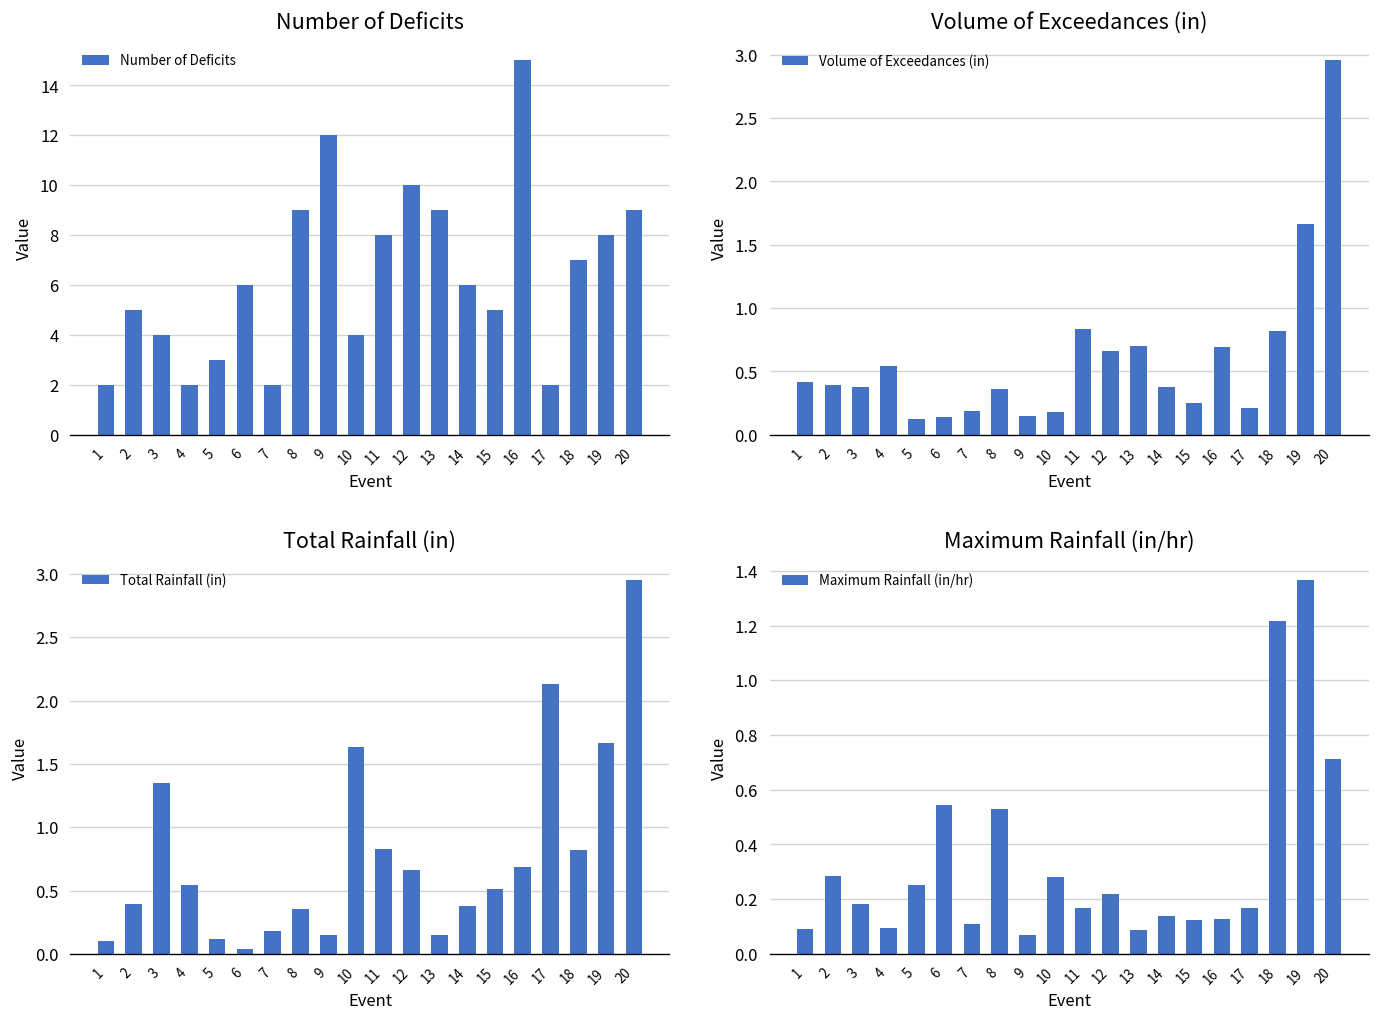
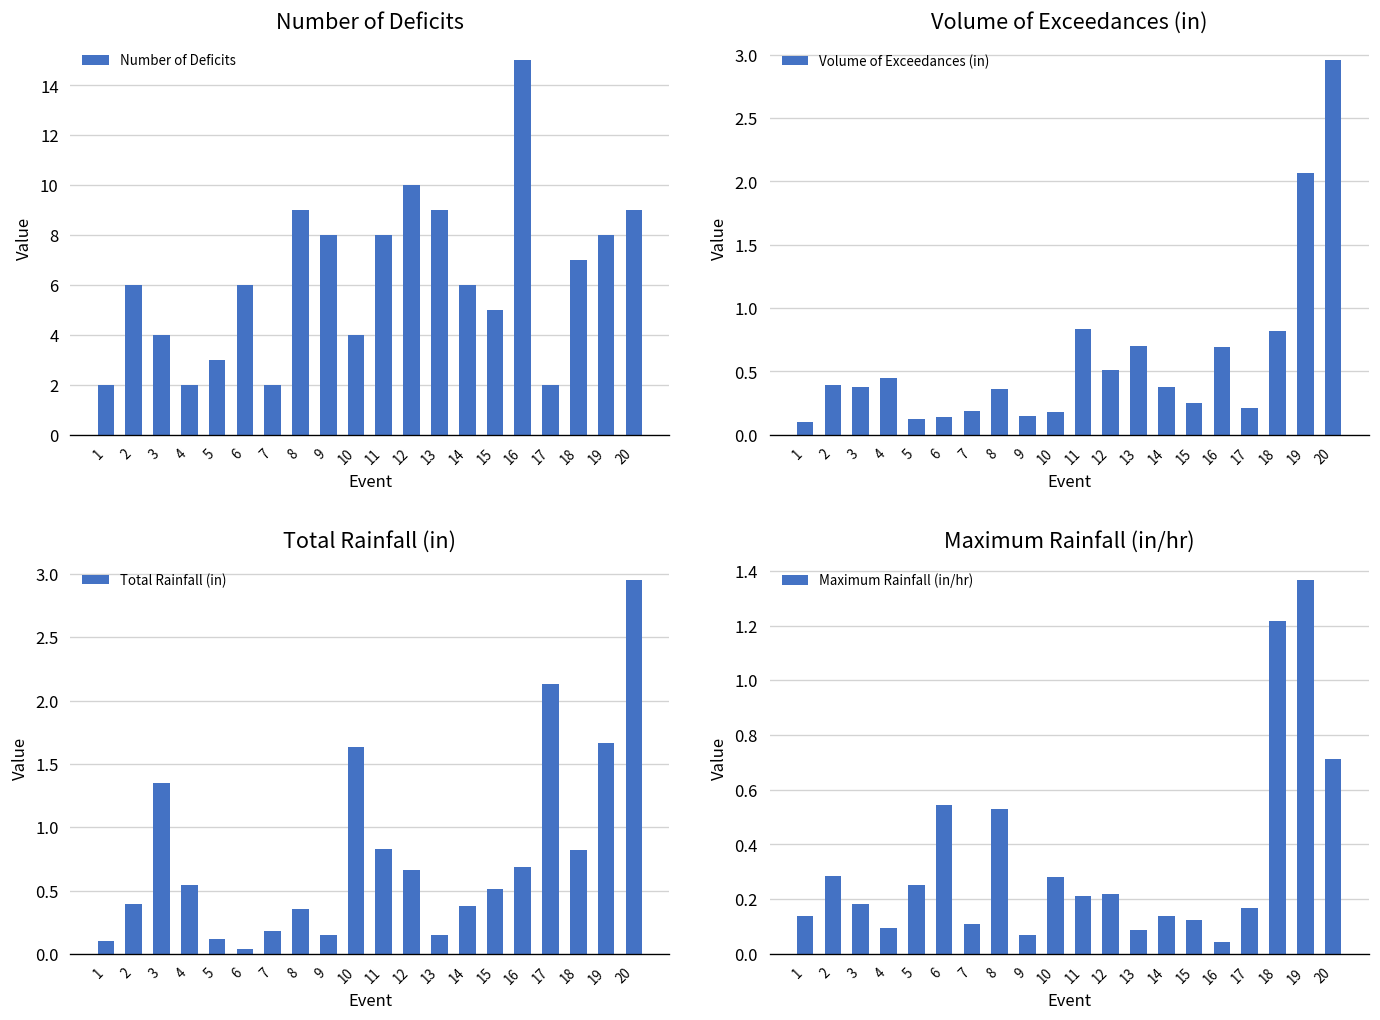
  {
    "Number of Deficits": {
      "1": 2,
-     "2": 5,
+     "2": 6,
      "3": 4,
      "4": 2,
      "5": 3,
      "6": 6,
      "7": 2,
      "8": 9,
-     "9": 12,
+     "9": 8,
      "10": 4,
      "11": 8,
      "12": 10,
      "13": 9,
      "14": 6,
      "15": 5,
      "16": 15,
      "17": 2,
      "18": 7,
      "19": 8,
      "20": 9
    },
    "Volume of Exceedances (in)": {
-     "1": 0.42,
+     "1": 0.10,
      "2": 0.39,
      "3": 0.38,
-     "4": 0.54,
+     "4": 0.45,
      "5": 0.12,
      "6": 0.14,
      "7": 0.18,
      "8": 0.36,
      "9": 0.15,
      "10": 0.18,
      "11": 0.83,
-     "12": 0.66,
+     "12": 0.51,
      "13": 0.70,
      "14": 0.38,
      "15": 0.25,
      "16": 0.69,
      "17": 0.21,
      "18": 0.82,
-     "19": 1.67,
+     "19": 2.07,
      "20": 2.96
    },
    "Total Rainfall (in)": {
      "1": 0.10,
      "2": 0.39,
      "3": 1.35,
      "4": 0.54,
      "5": 0.12,
      "6": 0.04,
      "7": 0.18,
      "8": 0.36,
      "9": 0.15,
      "10": 1.64,
      "11": 0.83,
      "12": 0.66,
      "13": 0.15,
      "14": 0.38,
      "15": 0.51,
      "16": 0.69,
      "17": 2.13,
      "18": 0.82,
      "19": 1.67,
      "20": 2.96
    },
    "Maximum Rainfall (in/hr)": {
-     "1": 0.09,
+     "1": 0.14,
      "2": 0.28,
      "3": 0.18,
      "4": 0.10,
      "5": 0.25,
      "6": 0.55,
      "7": 0.11,
      "8": 0.53,
      "9": 0.07,
      "10": 0.28,
-     "11": 0.17,
+     "11": 0.21,
      "12": 0.22,
      "13": 0.09,
      "14": 0.14,
      "15": 0.12,
-     "16": 0.13,
+     "16": 0.04,
      "17": 0.17,
      "18": 1.22,
      "19": 1.37,
      "20": 0.71
    }
  }
